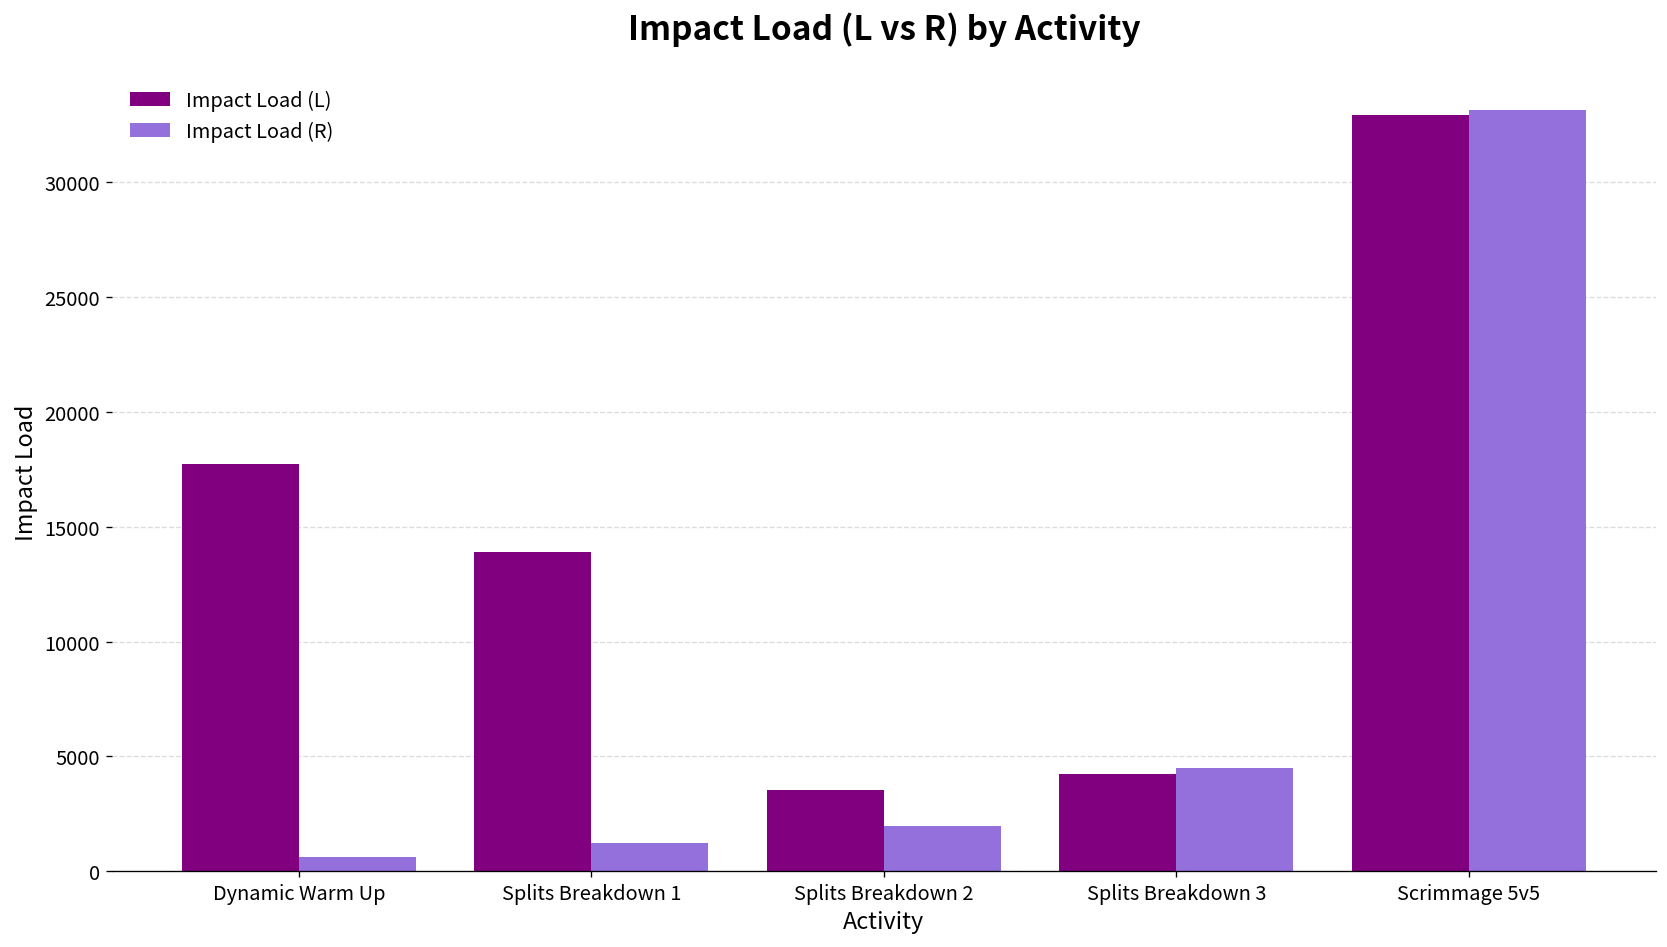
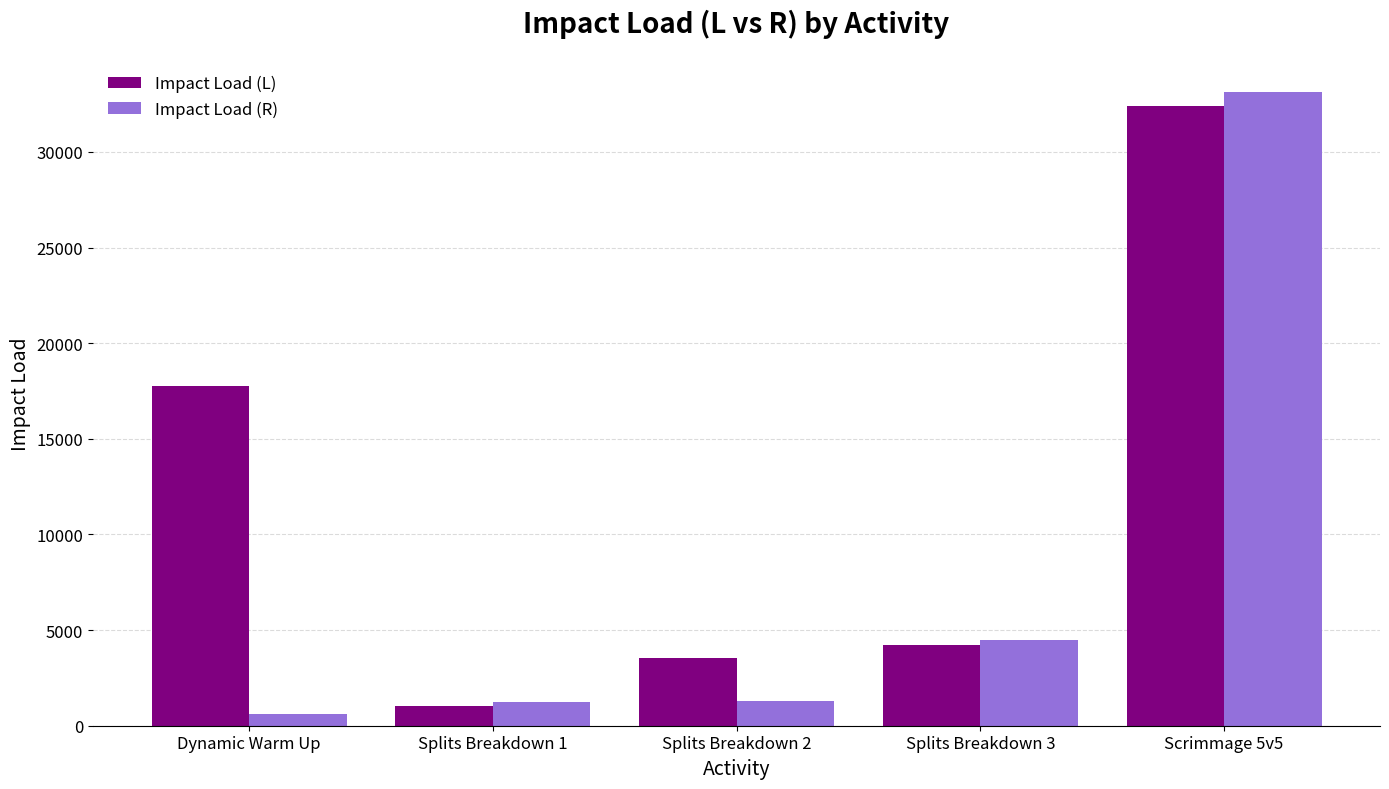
  {
    "Impact Load (L)": {
      "Dynamic Warm Up": 17700,
-     "Splits Breakdown 1": 13900,
+     "Splits Breakdown 1": 1000,
      "Splits Breakdown 2": 3600,
      "Splits Breakdown 3": 4200,
-     "Scrimmage 5v5": 32900
+     "Scrimmage 5v5": 32400
    },
    "Impact Load (R)": {
      "Dynamic Warm Up": 600,
      "Splits Breakdown 1": 1200,
-     "Splits Breakdown 2": 2000,
+     "Splits Breakdown 2": 1300,
      "Splits Breakdown 3": 4500,
      "Scrimmage 5v5": 33100
    }
  }
